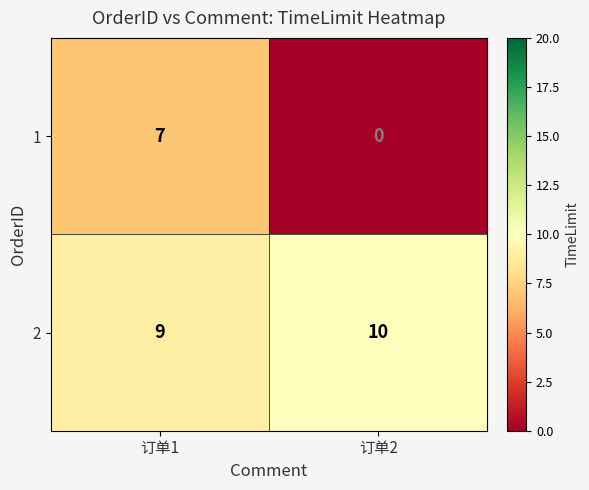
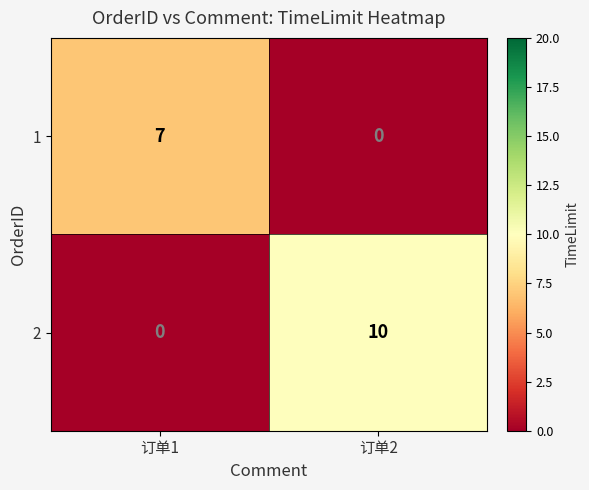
  {
    "1": {
      "订单1": 7,
      "订单2": 0
    },
    "2": {
-     "订单1": 9,
+     "订单1": 0,
      "订单2": 10
    }
  }
